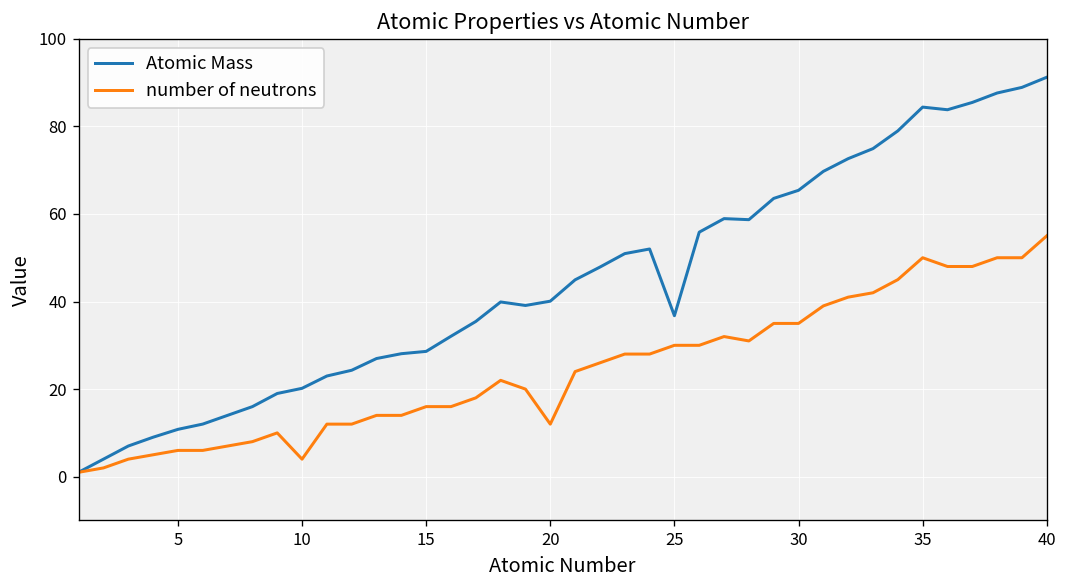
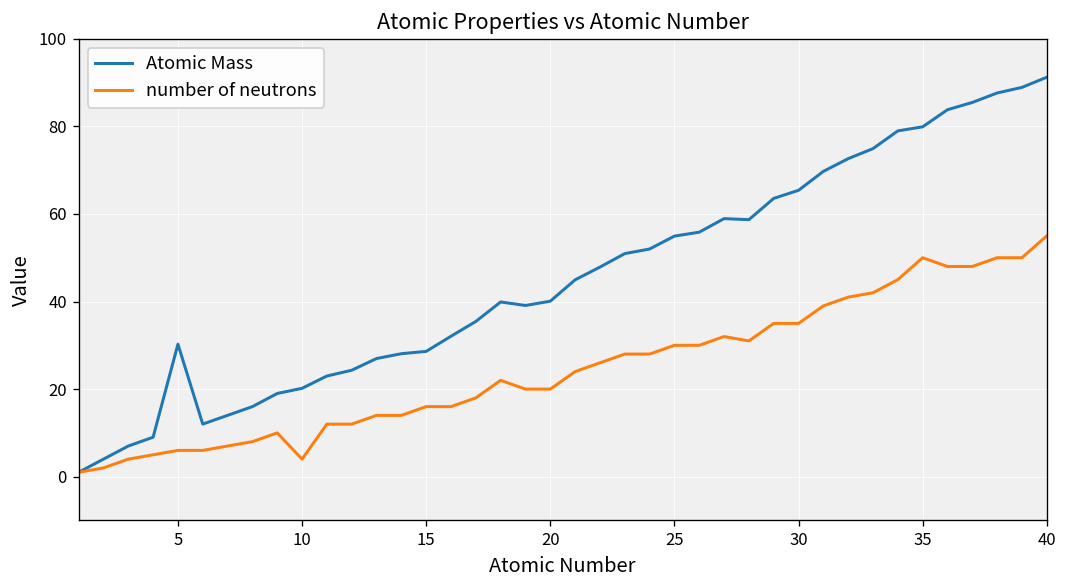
  {
    "Atomic Mass": {
-     "5": 11,
+     "5": 30,
      "10": 20,
      "15": 29,
      "20": 40,
-     "25": 37,
+     "25": 55,
      "30": 65,
-     "35": 84,
+     "35": 80,
      "40": 91
    },
    "number of neutrons": {
      "5": 6,
      "10": 4,
      "15": 16,
-     "20": 12,
+     "20": 20,
      "25": 30,
      "30": 35,
      "35": 50,
      "40": 55
    }
  }
